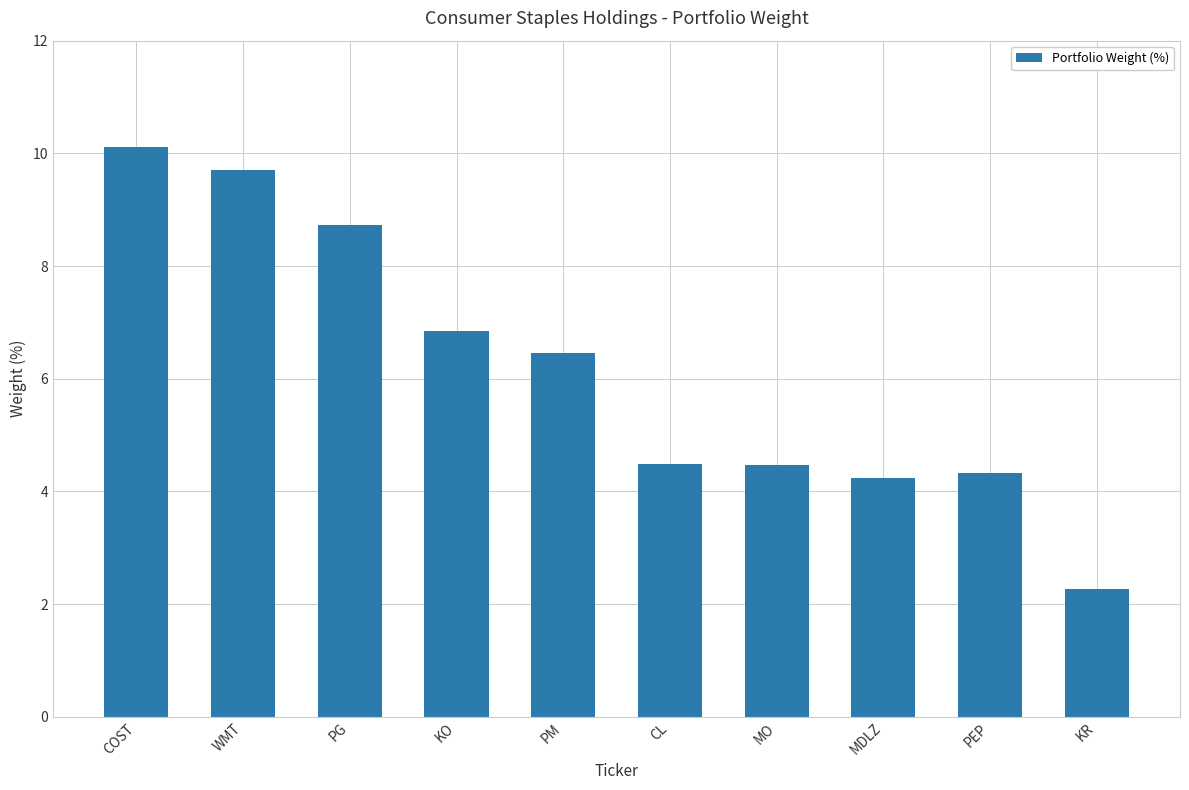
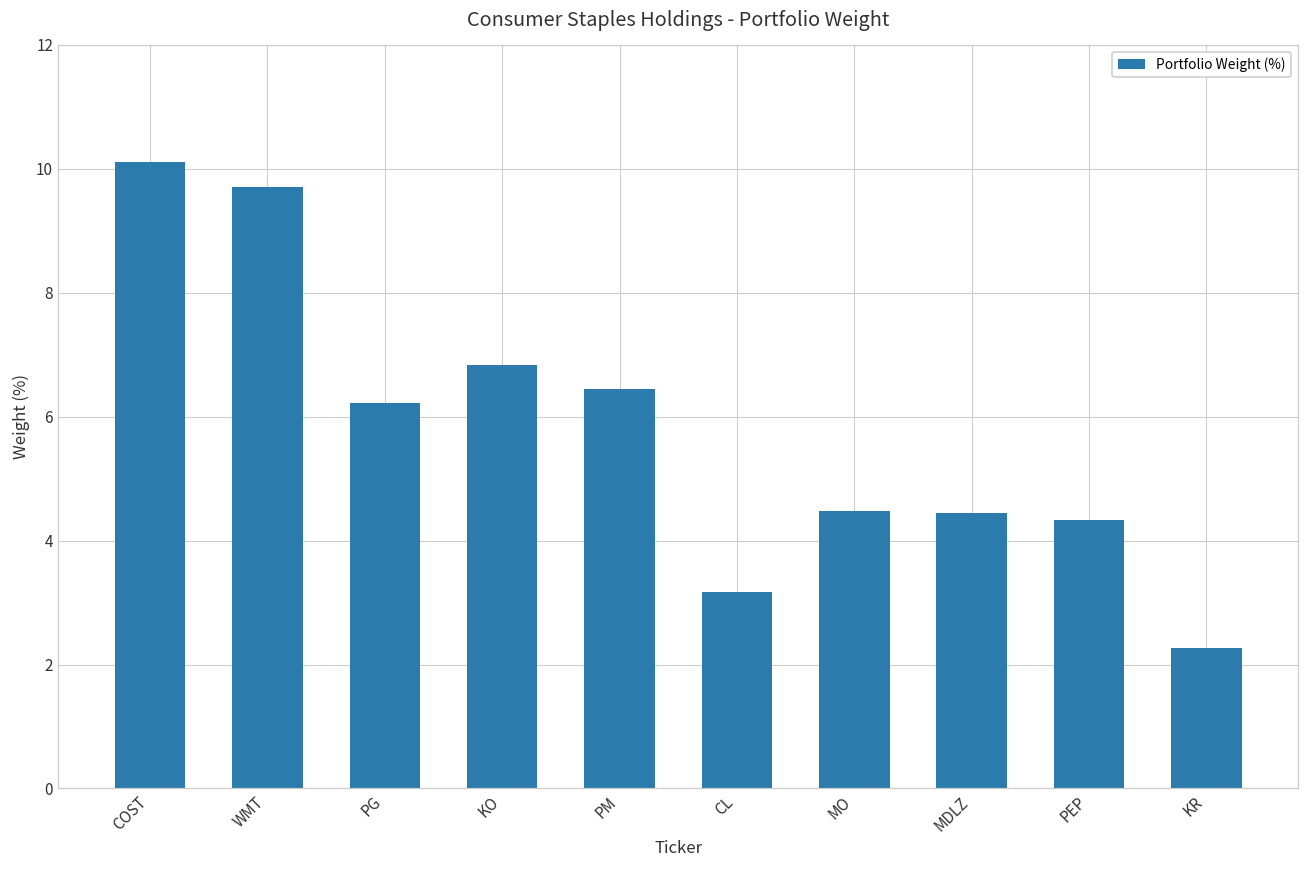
  {
    "COST": 10.1,
    "WMT": 9.7,
-   "PG": 8.7,
+   "PG": 6.2,
    "KO": 6.8,
    "PM": 6.5,
-   "CL": 4.5,
+   "CL": 3.2,
    "MO": 4.5,
-   "MDLZ": 4.2,
+   "MDLZ": 4.4,
    "PEP": 4.3,
    "KR": 2.3
  }
